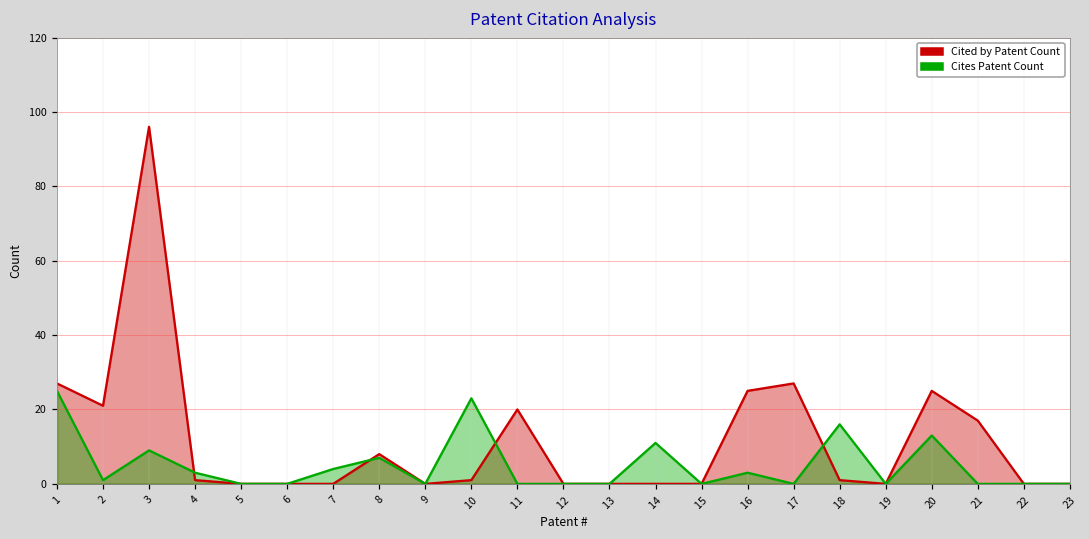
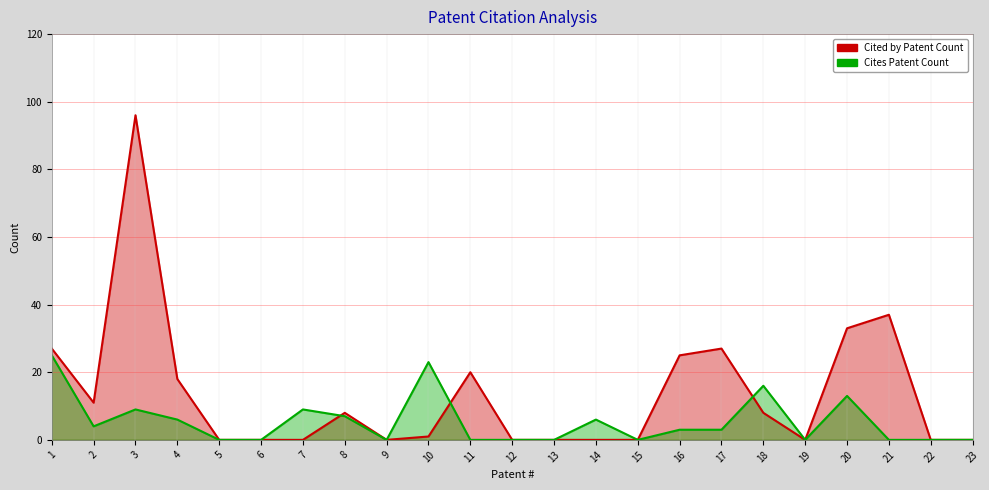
  {
    "Cited by Patent Count": {
      "1": 27,
-     "2": 21,
+     "2": 11,
      "3": 96,
-     "4": 1,
+     "4": 18,
      "7": 0,
      "8": 8,
      "10": 1,
      "11": 20,
      "14": 0,
      "16": 25,
      "17": 27,
-     "18": 1,
-     "20": 25,
-     "21": 17
+     "18": 8,
+     "20": 33,
+     "21": 37
    },
    "Cites Patent Count": {
      "1": 25,
-     "2": 1,
+     "2": 4,
      "3": 9,
-     "4": 3,
-     "7": 4,
+     "4": 6,
+     "7": 9,
      "8": 7,
      "10": 23,
      "11": 0,
-     "14": 11,
+     "14": 6,
      "16": 3,
-     "17": 0,
+     "17": 3,
      "18": 16,
      "20": 13,
      "21": 0
    }
  }
